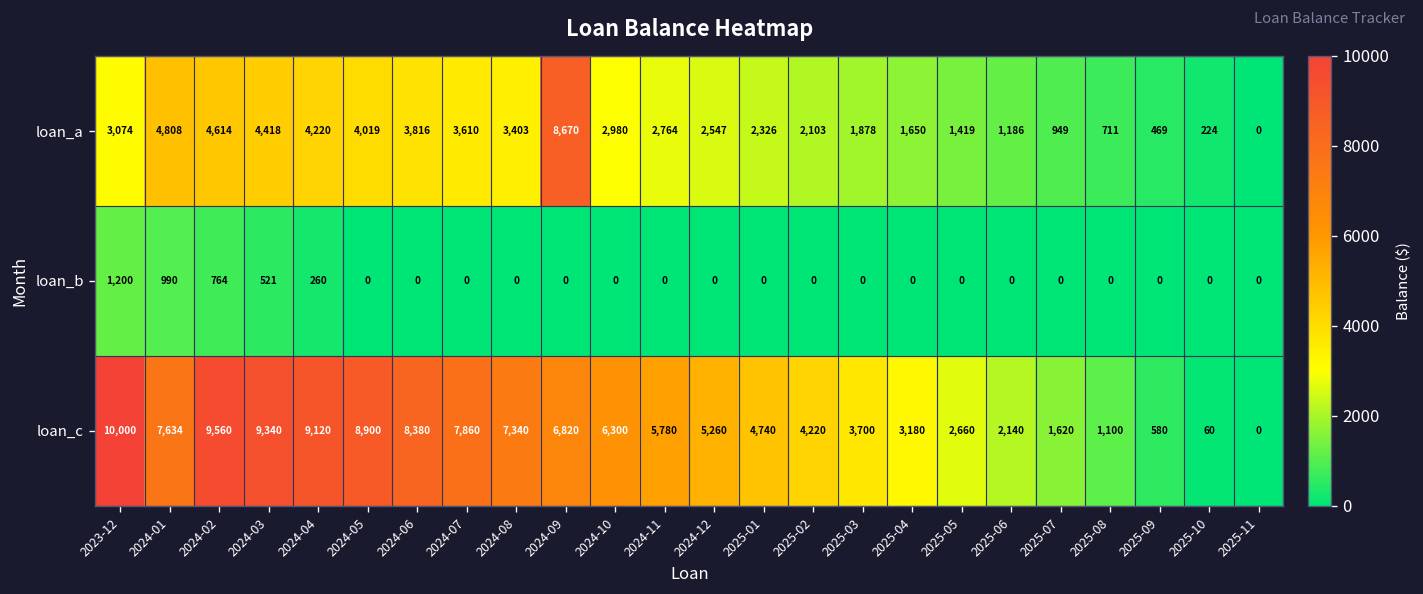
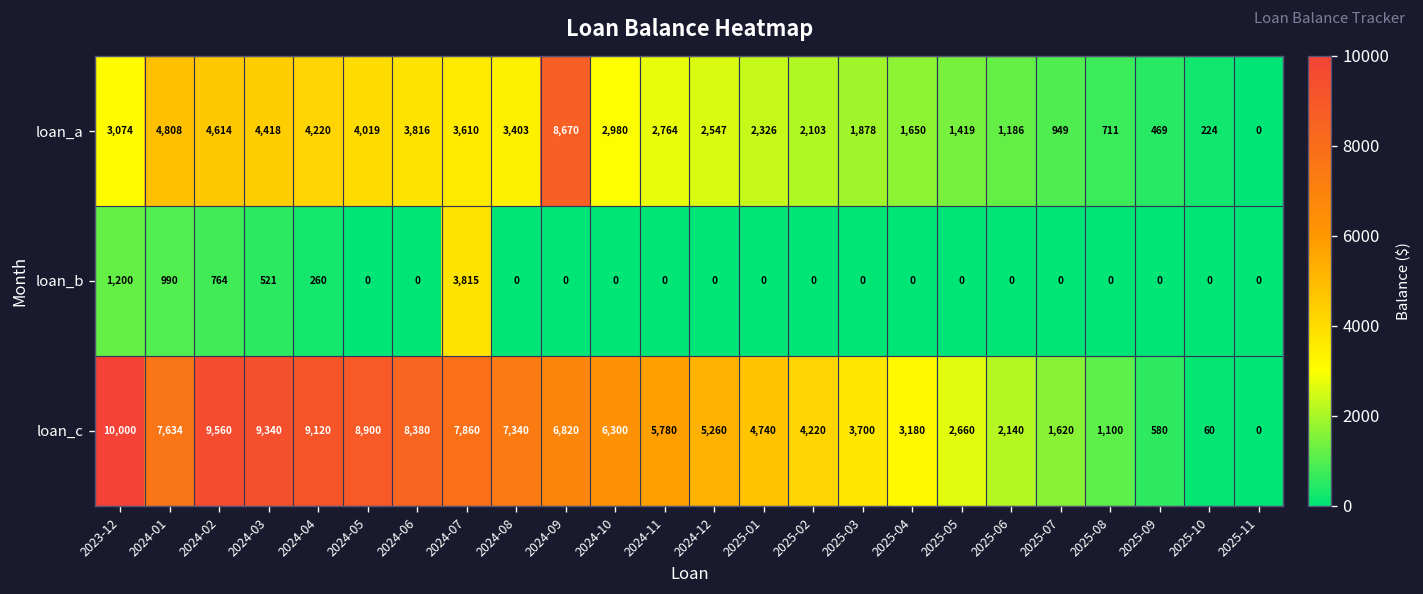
  {
    "loan_a": {
      "2023-12": "3,074",
      "2024-01": "4,808",
      "2024-02": "4,614",
      "2024-03": "4,418",
      "2024-04": "4,220",
      "2024-05": "4,019",
      "2024-06": "3,816",
      "2024-07": "3,610",
      "2024-08": "3,403",
      "2024-09": "8,670",
      "2024-10": "2,980",
      "2024-11": "2,764",
      "2024-12": "2,547",
      "2025-01": "2,326",
      "2025-02": "2,103",
      "2025-03": "1,878",
      "2025-04": "1,650",
      "2025-05": "1,419",
      "2025-06": "1,186",
      "2025-07": "949",
      "2025-08": "711",
      "2025-09": "469",
      "2025-10": "224",
      "2025-11": "0"
    },
    "loan_b": {
      "2023-12": "1,200",
      "2024-01": "990",
      "2024-02": "764",
      "2024-03": "521",
      "2024-04": "260",
      "2024-05": "0",
      "2024-06": "0",
-     "2024-07": "0",
+     "2024-07": "3,815",
      "2024-08": "0",
      "2024-09": "0",
      "2024-10": "0",
      "2024-11": "0",
      "2024-12": "0",
      "2025-01": "0",
      "2025-02": "0",
      "2025-03": "0",
      "2025-04": "0",
      "2025-05": "0",
      "2025-06": "0",
      "2025-07": "0",
      "2025-08": "0",
      "2025-09": "0",
      "2025-10": "0",
      "2025-11": "0"
    },
    "loan_c": {
      "2023-12": "10,000",
      "2024-01": "7,634",
      "2024-02": "9,560",
      "2024-03": "9,340",
      "2024-04": "9,120",
      "2024-05": "8,900",
      "2024-06": "8,380",
      "2024-07": "7,860",
      "2024-08": "7,340",
      "2024-09": "6,820",
      "2024-10": "6,300",
      "2024-11": "5,780",
      "2024-12": "5,260",
      "2025-01": "4,740",
      "2025-02": "4,220",
      "2025-03": "3,700",
      "2025-04": "3,180",
      "2025-05": "2,660",
      "2025-06": "2,140",
      "2025-07": "1,620",
      "2025-08": "1,100",
      "2025-09": "580",
      "2025-10": "60",
      "2025-11": "0"
    }
  }
